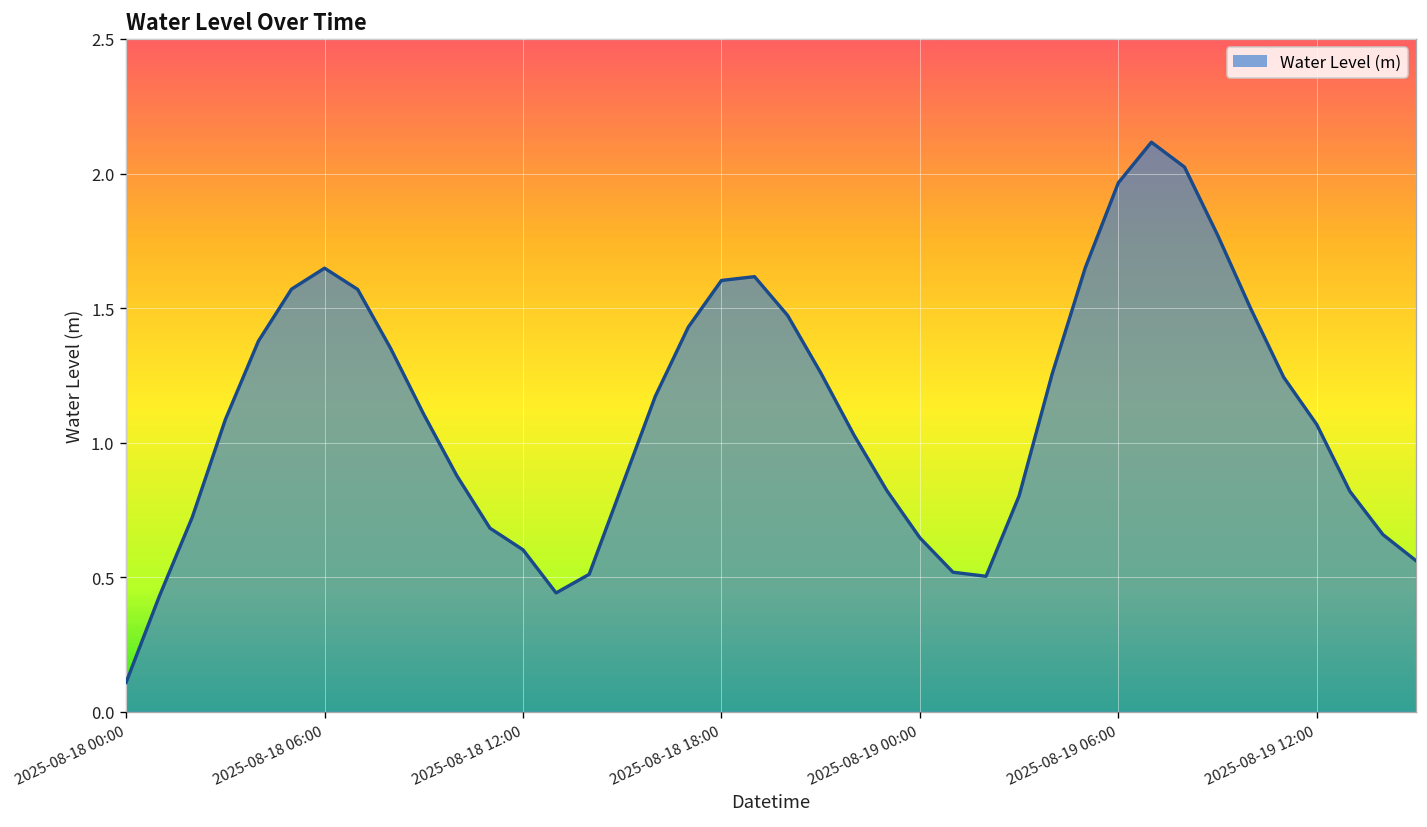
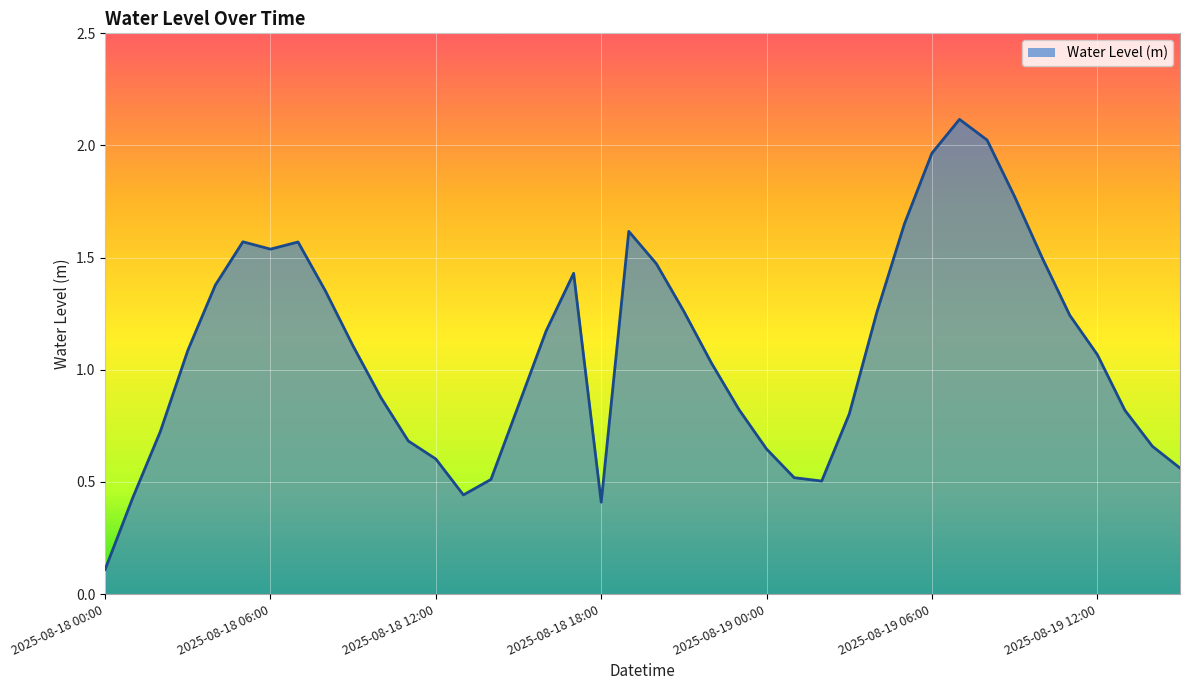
  {
    "2025-08-18 00:00": 0.11,
-   "2025-08-18 06:00": 1.65,
+   "2025-08-18 06:00": 1.54,
    "2025-08-18 12:00": 0.60,
-   "2025-08-18 18:00": 1.60,
+   "2025-08-18 18:00": 0.41,
    "2025-08-19 00:00": 0.65,
    "2025-08-19 06:00": 1.97,
    "2025-08-19 12:00": 1.07
  }
